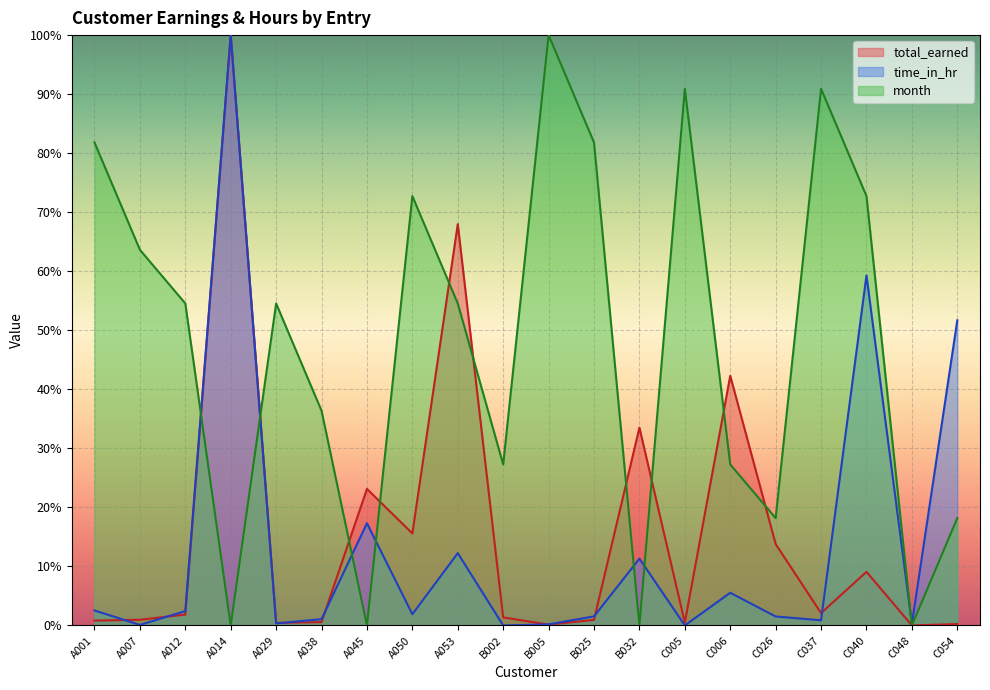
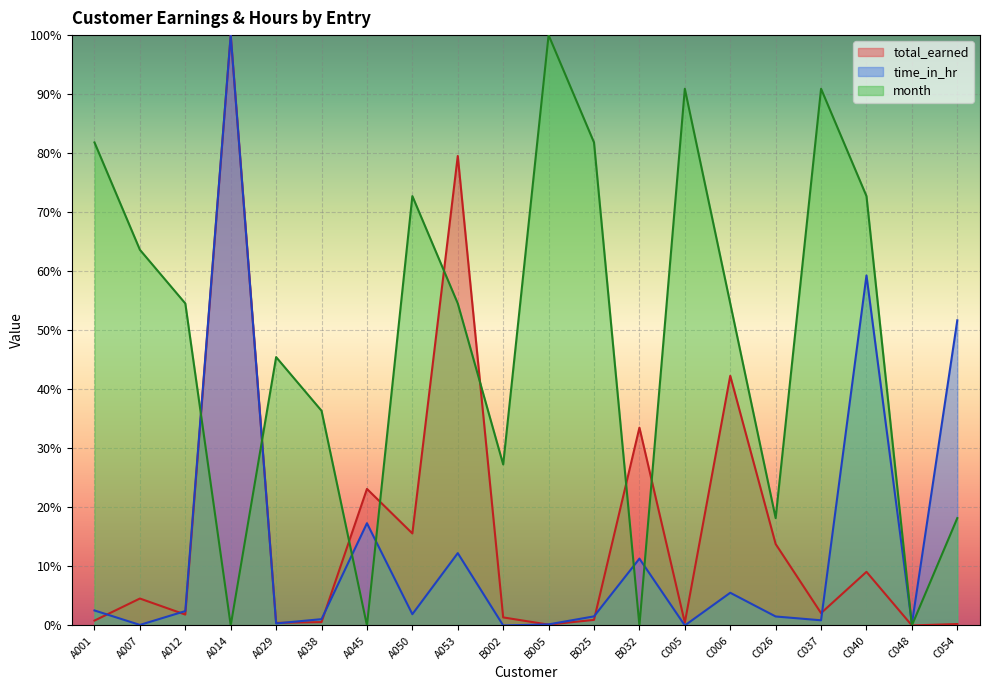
  {
    "total_earned": {
      "A001": "1%",
-     "A007": "1%",
+     "A007": "5%",
      "A012": "2%",
      "A038": "1%",
      "A045": "23%",
      "A050": "16%",
-     "A053": "68%",
+     "A053": "80%",
      "B002": "1%",
      "B025": "1%",
      "B032": "34%",
      "C005": "0%",
      "C006": "42%",
      "C026": "14%",
      "C037": "2%",
      "C040": "9%",
      "C054": "0%"
    },
    "time_in_hr": {
      "A001": "3%",
      "A007": "0%",
      "A012": "2%",
      "A038": "1%",
      "A045": "17%",
      "A050": "2%",
      "A053": "12%",
      "B002": "0%",
      "B025": "2%",
      "B032": "11%",
      "C005": "0%",
      "C006": "6%",
      "C026": "2%",
      "C037": "1%",
      "C040": "59%",
      "C054": "52%"
    },
    "month": {
      "A001": "82%",
      "A007": "64%",
      "A012": "55%",
      "A014": "0%",
-     "A029": "55%",
+     "A029": "45%",
      "A038": "36%",
      "A045": "0%",
      "A050": "73%",
      "A053": "55%",
      "B002": "27%",
      "B005": "100%",
      "B025": "82%",
      "B032": "0%",
      "C005": "91%",
-     "C006": "27%",
+     "C006": "55%",
      "C026": "18%",
      "C037": "91%",
      "C040": "73%",
      "C054": "18%"
    }
  }
